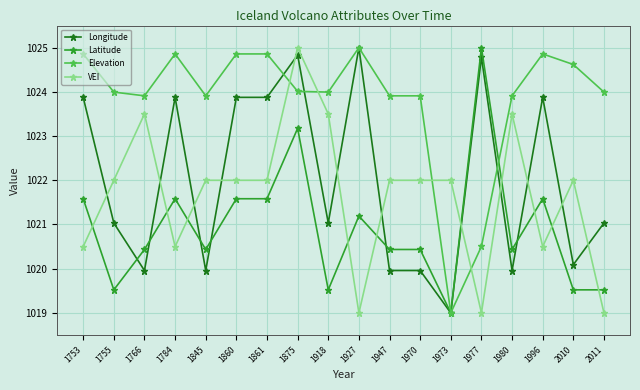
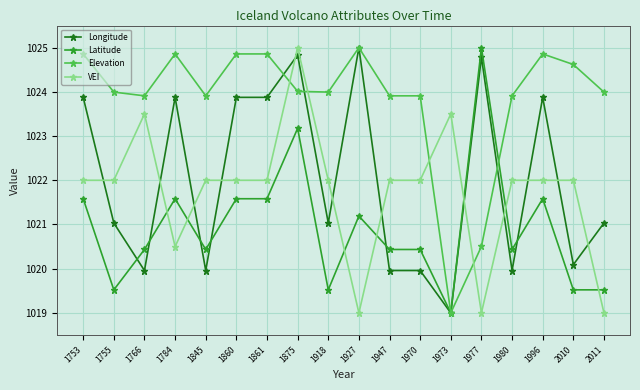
  {
    "VEI": {
-     "1753": 1020.5,
+     "1753": 1022.0,
      "1755": 1022.0,
      "1766": 1023.5,
      "1784": 1020.5,
      "1845": 1022.0,
      "1860": 1022.0,
      "1861": 1022.0,
      "1875": 1025.0,
-     "1918": 1023.5,
+     "1918": 1022.0,
      "1927": 1019.0,
      "1947": 1022.0,
      "1970": 1022.0,
-     "1973": 1022.0,
+     "1973": 1023.5,
      "1977": 1019.0,
-     "1980": 1023.5,
-     "1996": 1020.5,
+     "1980": 1022.0,
+     "1996": 1022.0,
      "2010": 1022.0,
      "2011": 1019.0
    }
  }
